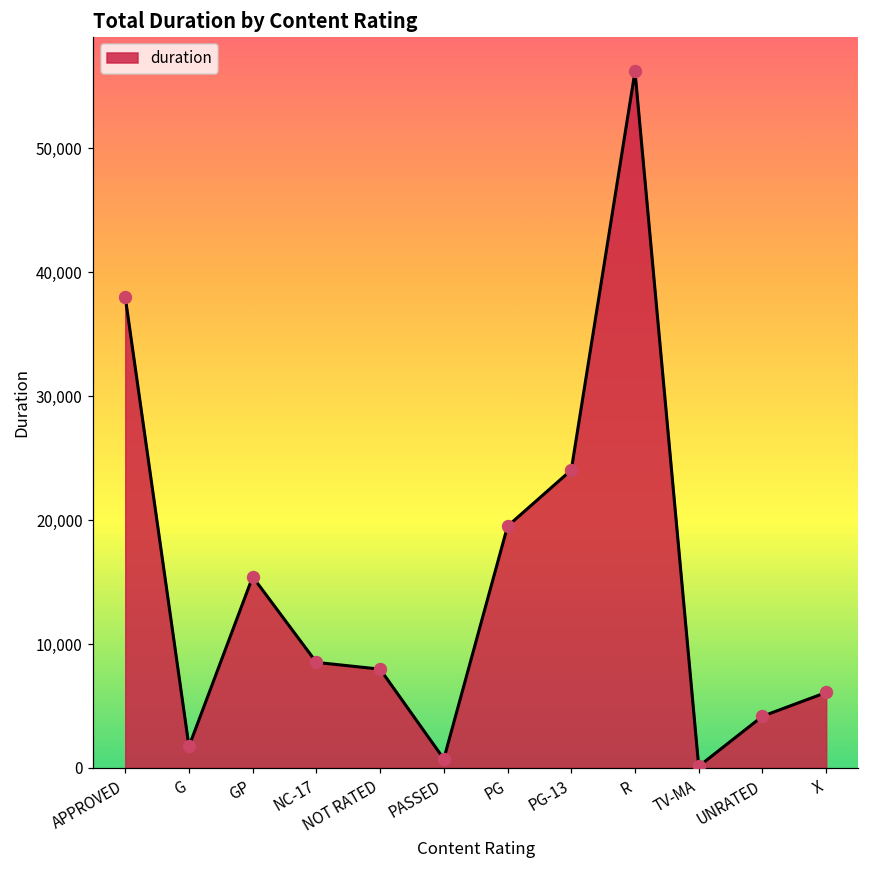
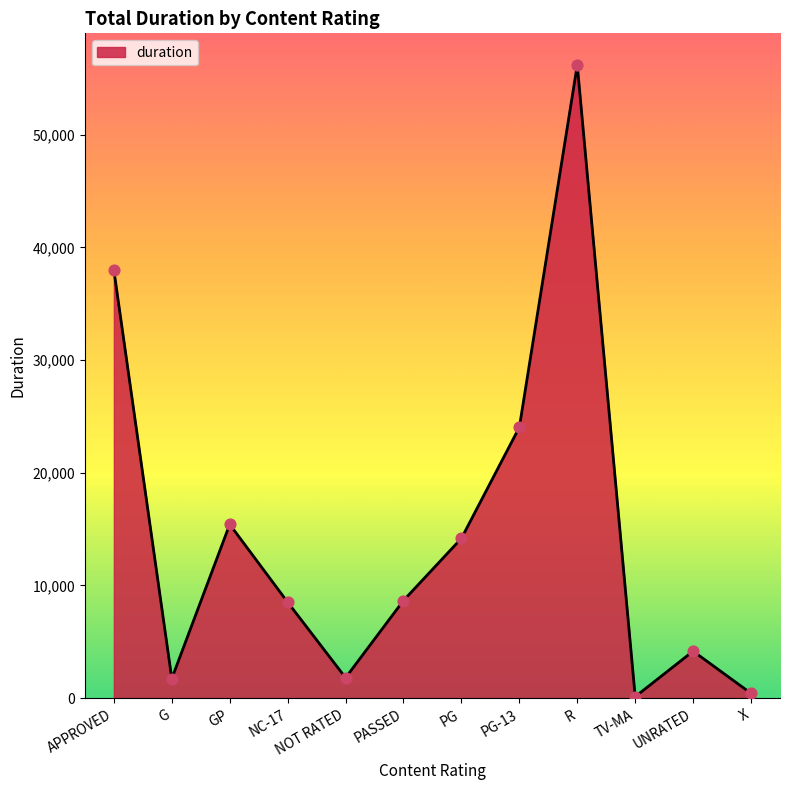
  {
    "APPROVED": "38,000",
    "G": "1,700",
    "GP": "15,400",
    "NC-17": "8,500",
-   "NOT RATED": "8,000",
-   "PASSED": "700",
-   "PG": "19,500",
+   "NOT RATED": "1,800",
+   "PASSED": "8,700",
+   "PG": "14,200",
    "PG-13": "24,000",
    "R": "56,200",
    "TV-MA": "100",
    "UNRATED": "4,200",
-   "X": "6,100"
+   "X": "400"
  }
